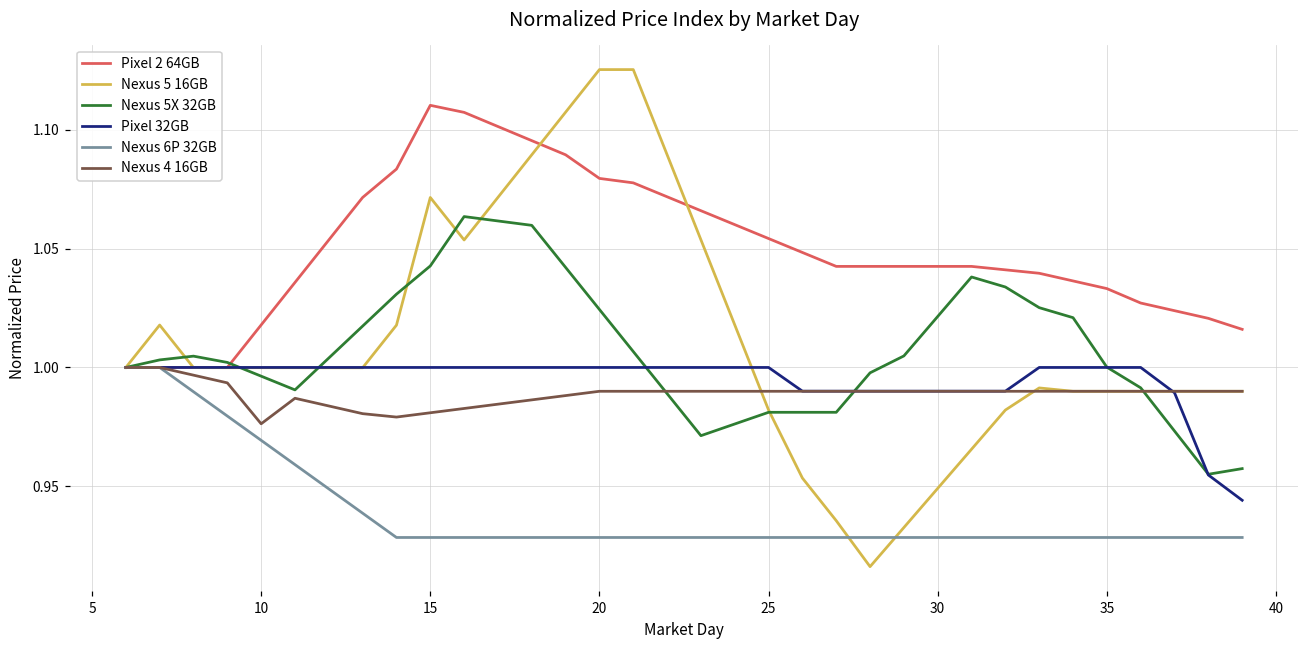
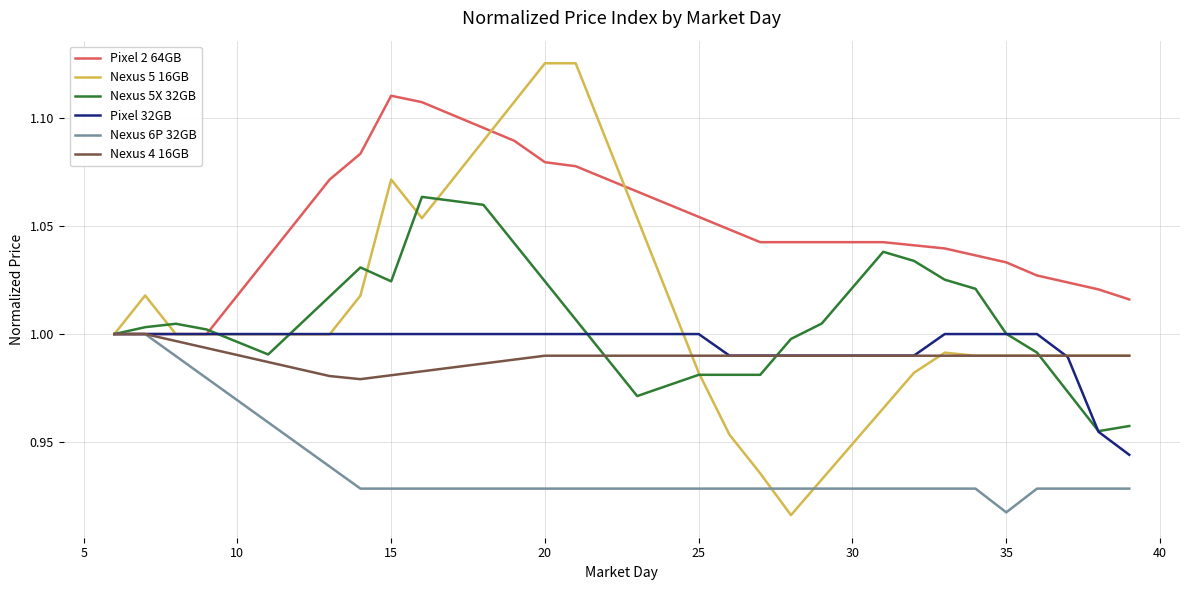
  {
    "Pixel 2 64GB": {
      "10": 1.018,
      "15": 1.110,
      "20": 1.080,
      "25": 1.054,
      "30": 1.043,
      "35": 1.033
    },
    "Nexus 5 16GB": {
      "15": 1.072,
      "20": 1.125,
      "30": 0.949
    },
    "Nexus 5X 32GB": {
      "10": 0.996,
-     "15": 1.043,
+     "15": 1.024,
      "20": 1.024,
      "30": 1.021
    },
    "Pixel 32GB": {
      "15": 1.000,
      "20": 1.000,
      "25": 1.000
    },
    "Nexus 6P 32GB": {
      "10": 0.969,
      "15": 0.928,
      "20": 0.928,
      "25": 0.928,
      "30": 0.928,
-     "35": 0.928
+     "35": 0.917
    },
    "Nexus 4 16GB": {
-     "10": 0.976,
+     "10": 0.990,
      "15": 0.981,
      "20": 0.990,
      "25": 0.990
    }
  }
